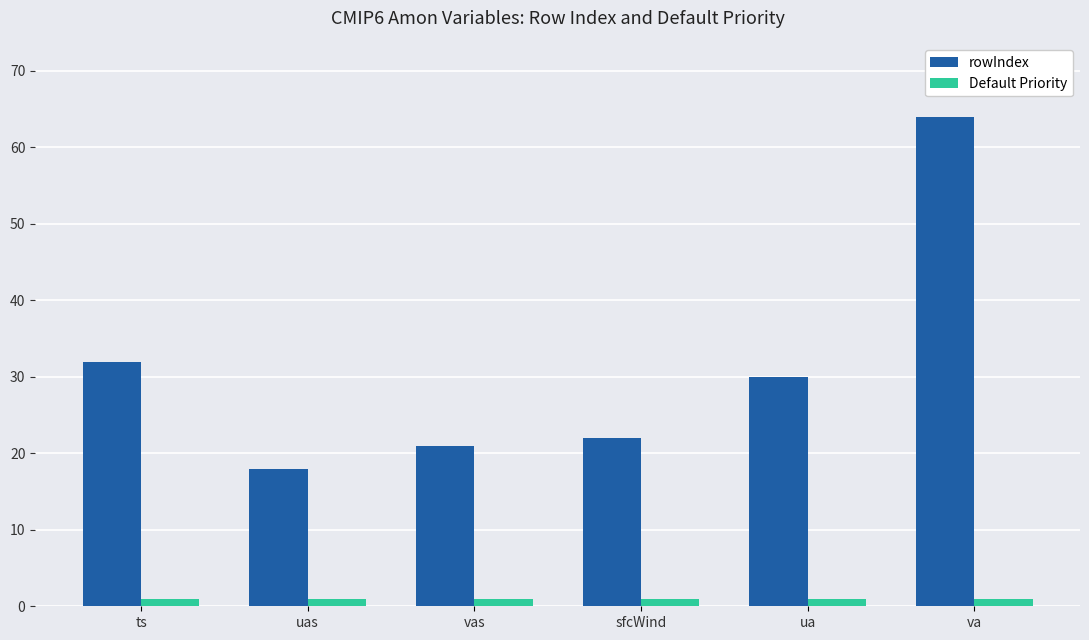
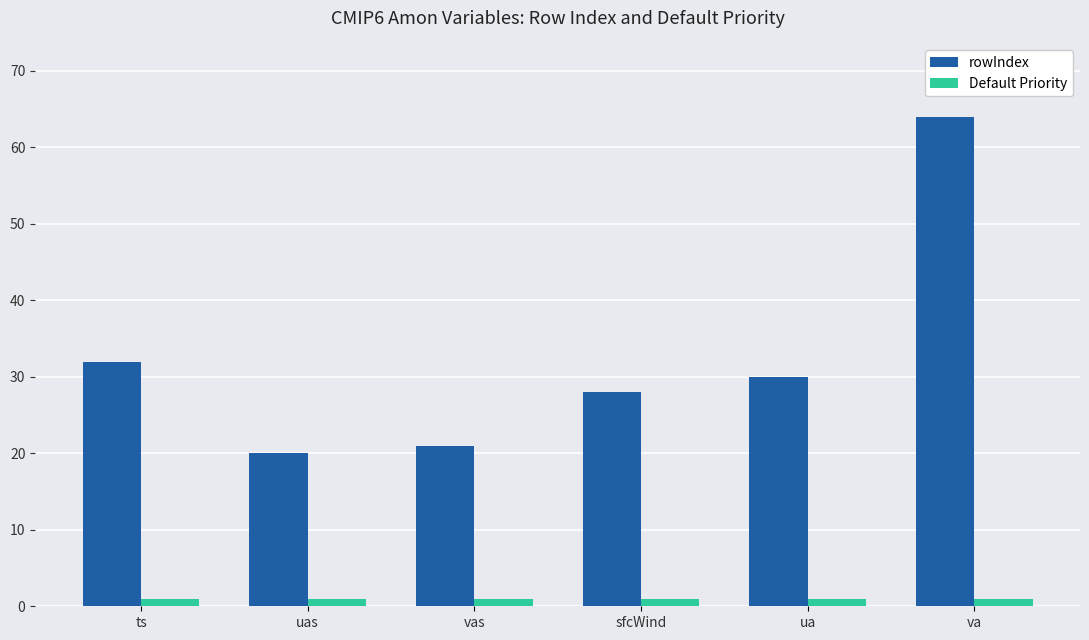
  {
    "rowIndex": {
      "ts": 32,
-     "uas": 18,
+     "uas": 20,
      "vas": 21,
-     "sfcWind": 22,
+     "sfcWind": 28,
      "ua": 30,
      "va": 64
    },
    "Default Priority": {
      "ts": 1,
      "uas": 1,
      "vas": 1,
      "sfcWind": 1,
      "ua": 1,
      "va": 1
    }
  }
